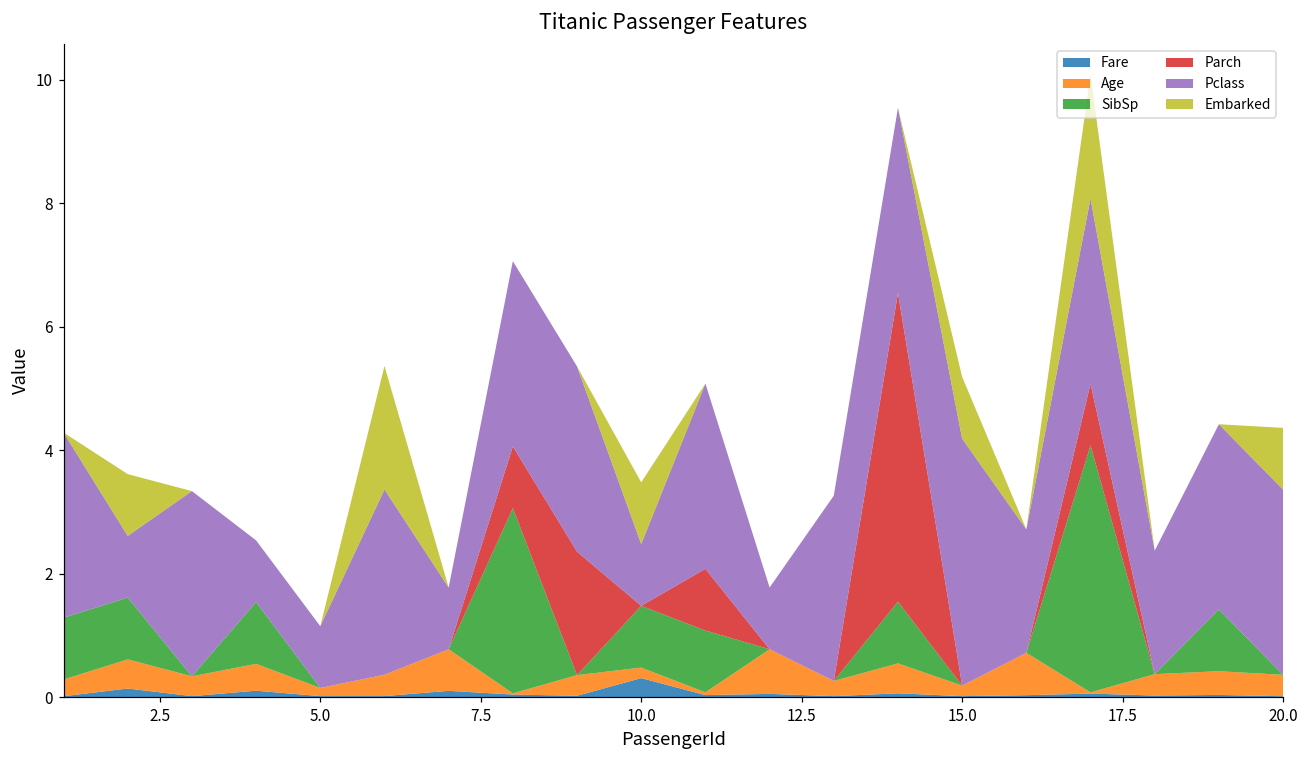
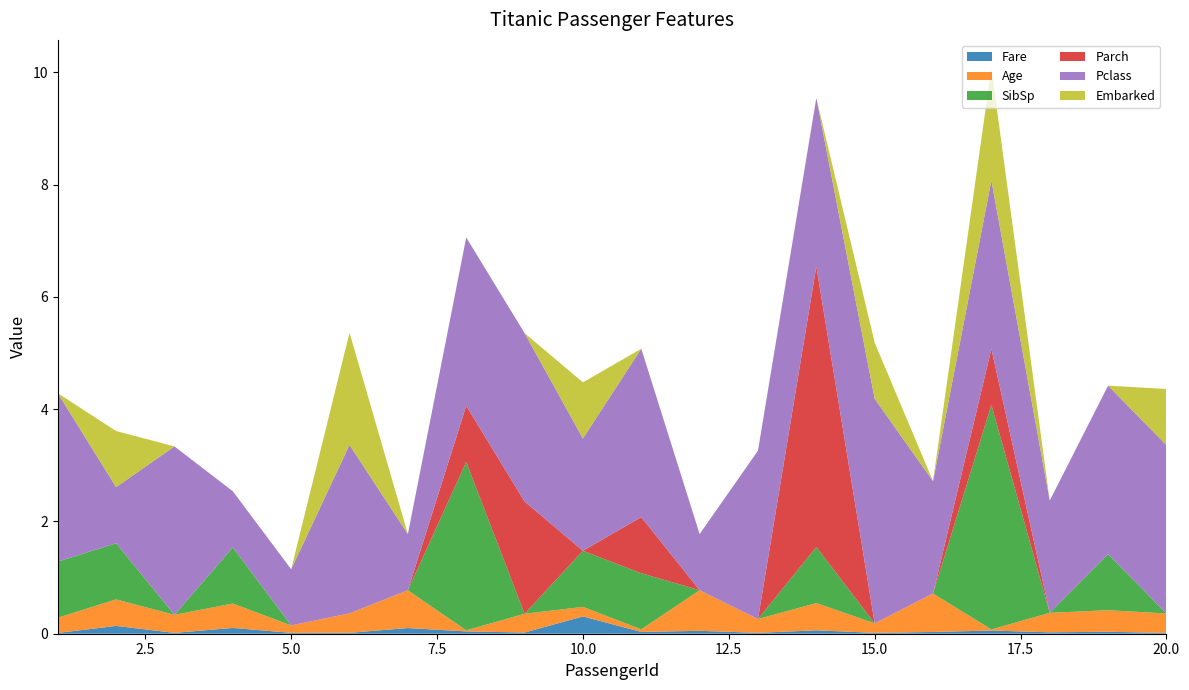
  {
    "Fare": {
      "10.0": 0.3
    },
    "Age": {
      "10.0": 0.2
    },
    "Pclass": {
-     "10.0": 1,
+     "10.0": 2,
      "15.0": 4,
      "20.0": 3
    },
    "Embarked": {
      "10.0": 1,
      "15.0": 1,
      "20.0": 1
    }
  }
